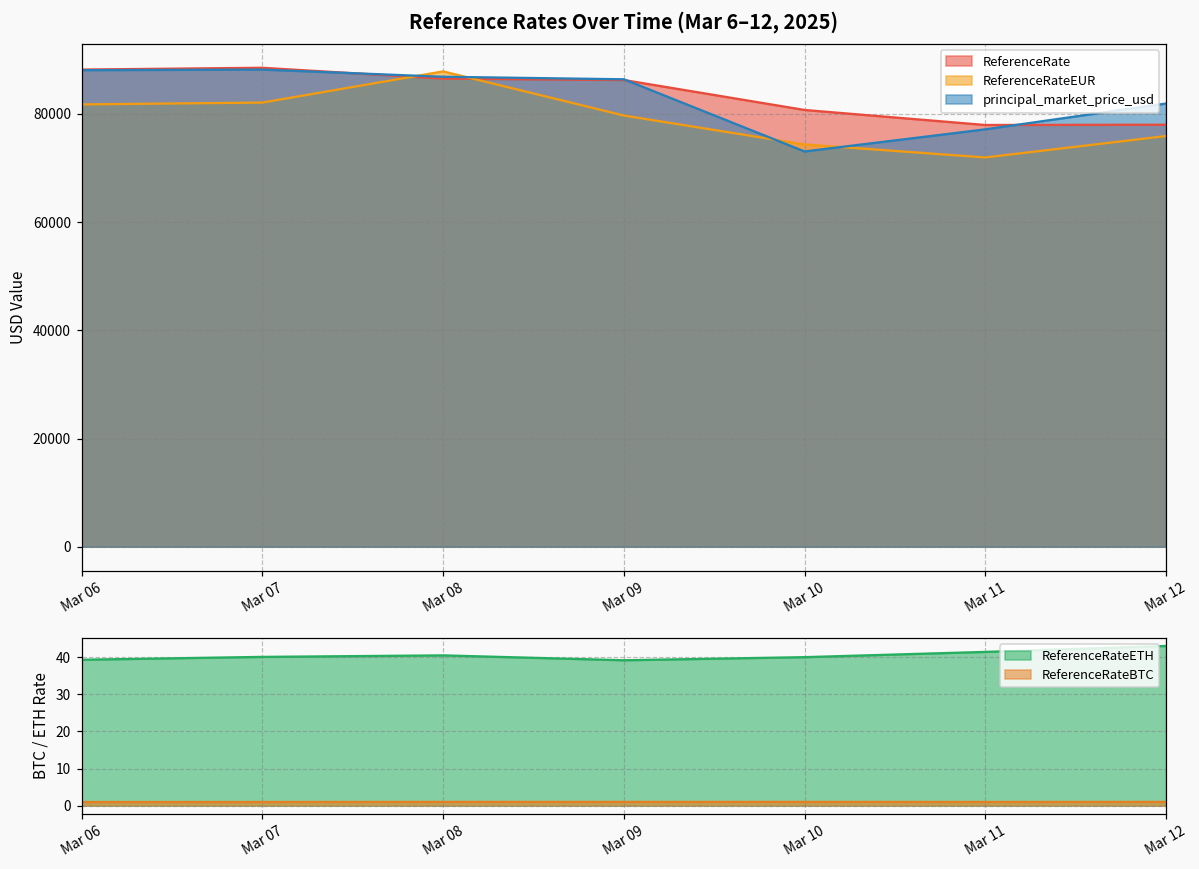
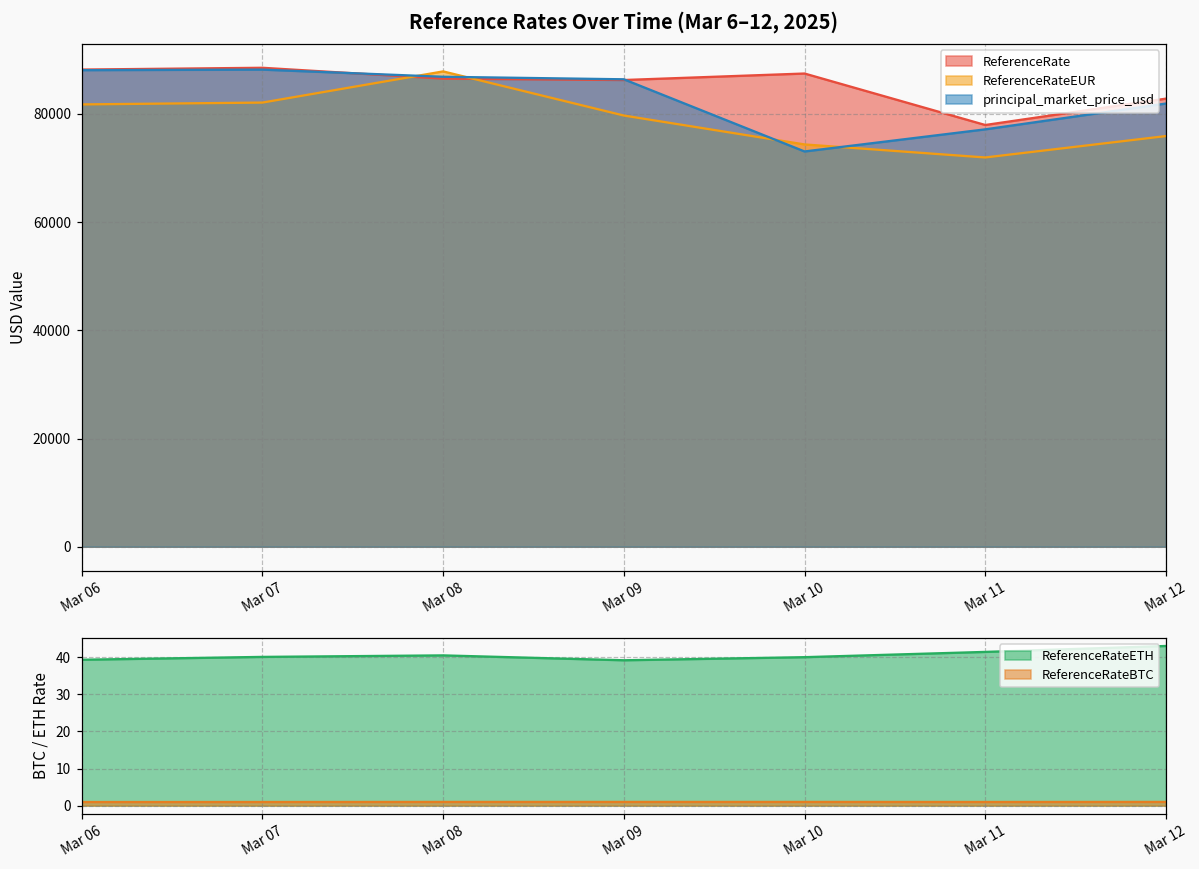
  {
    "Reference Rates Over Time (Mar 6–12, 2025)": {
      "ReferenceRate": {
-       "Mar 10": 81000,
+       "Mar 10": 87000,
        "Mar 11": 78000,
-       "Mar 12": 78000
+       "Mar 12": 83000
      },
      "ReferenceRateEUR": {
        "Mar 06": 82000,
        "Mar 07": 82000,
        "Mar 08": 88000,
        "Mar 09": 80000,
        "Mar 10": 74000,
        "Mar 11": 72000,
        "Mar 12": 76000
      },
      "principal_market_price_usd": {
        "Mar 10": 73000,
        "Mar 11": 77000,
        "Mar 12": 82000
      }
    }
  }
